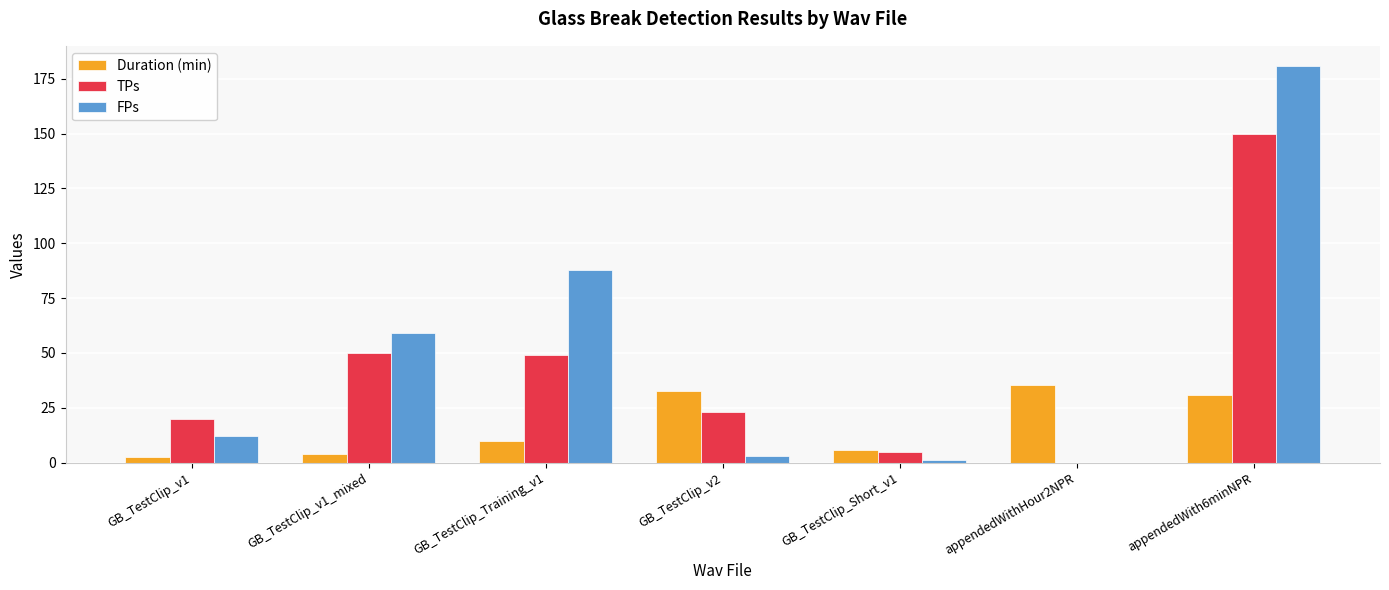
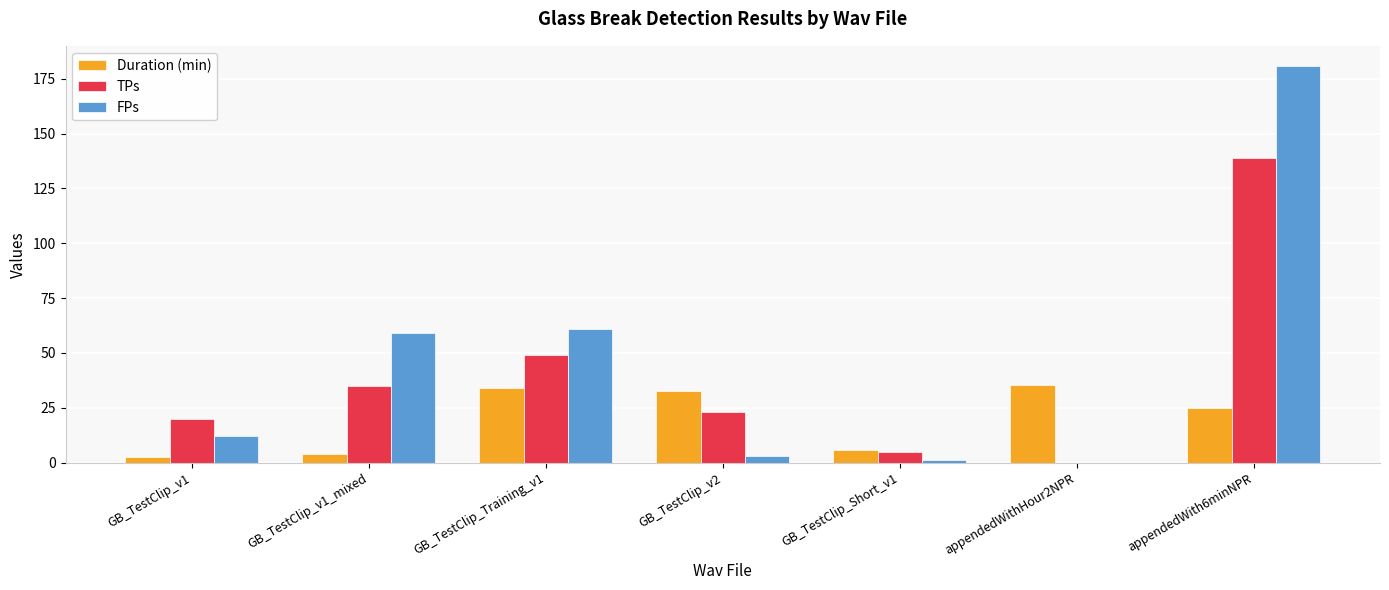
  {
    "Duration (min)": {
      "GB_TestClip_v1": 3,
      "GB_TestClip_v1_mixed": 4,
-     "GB_TestClip_Training_v1": 10,
+     "GB_TestClip_Training_v1": 34,
      "GB_TestClip_v2": 33,
      "GB_TestClip_Short_v1": 6,
      "appendedWithHour2NPR": 36,
-     "appendedWith6minNPR": 31
+     "appendedWith6minNPR": 25
    },
    "TPs": {
      "GB_TestClip_v1": 20,
-     "GB_TestClip_v1_mixed": 50,
+     "GB_TestClip_v1_mixed": 35,
      "GB_TestClip_Training_v1": 49,
      "GB_TestClip_v2": 23,
      "GB_TestClip_Short_v1": 5,
      "appendedWithHour2NPR": 0,
-     "appendedWith6minNPR": 150
+     "appendedWith6minNPR": 139
    },
    "FPs": {
      "GB_TestClip_v1": 12,
      "GB_TestClip_v1_mixed": 59,
-     "GB_TestClip_Training_v1": 88,
+     "GB_TestClip_Training_v1": 61,
      "GB_TestClip_v2": 3,
      "appendedWithHour2NPR": 0,
      "appendedWith6minNPR": 181
    }
  }
